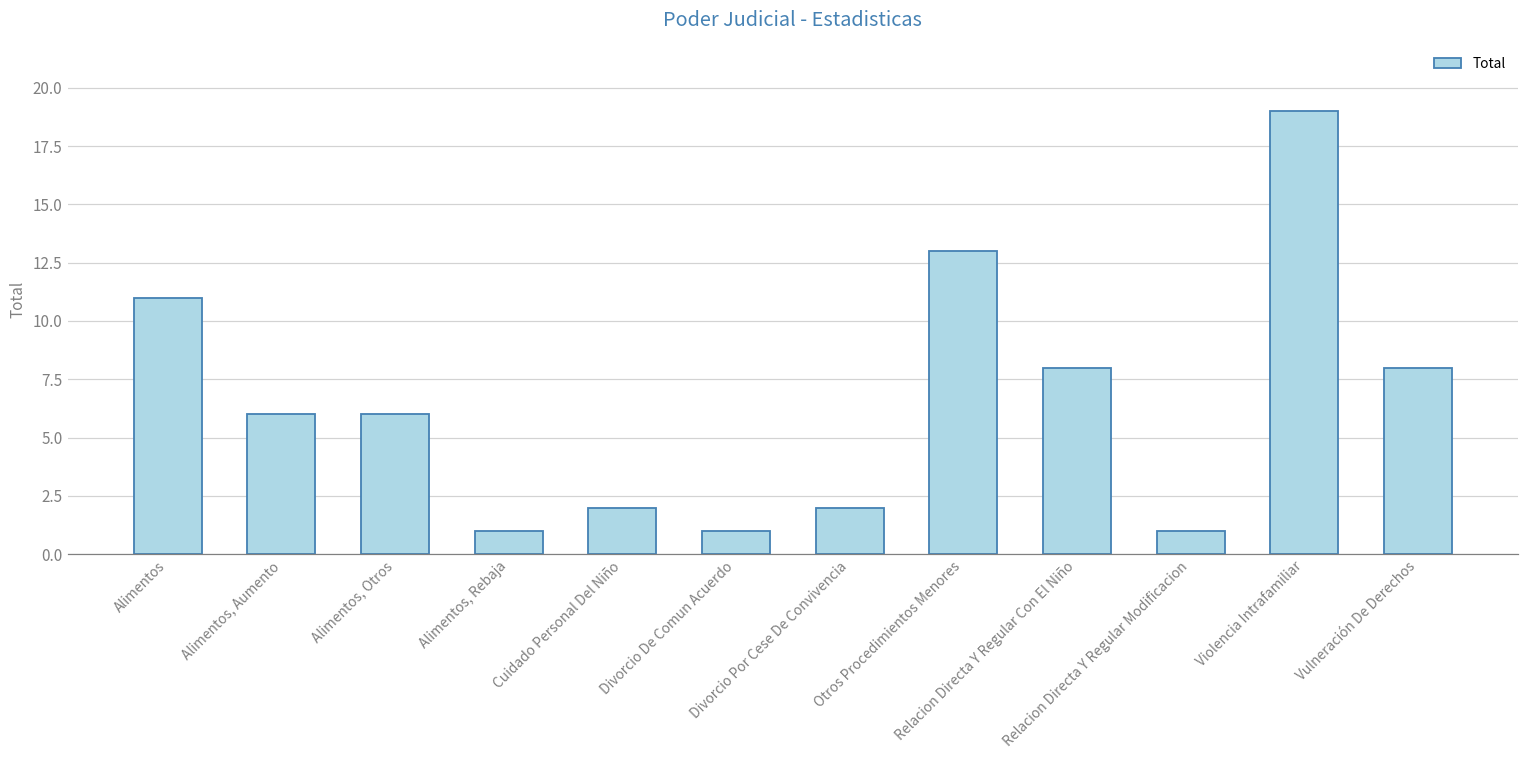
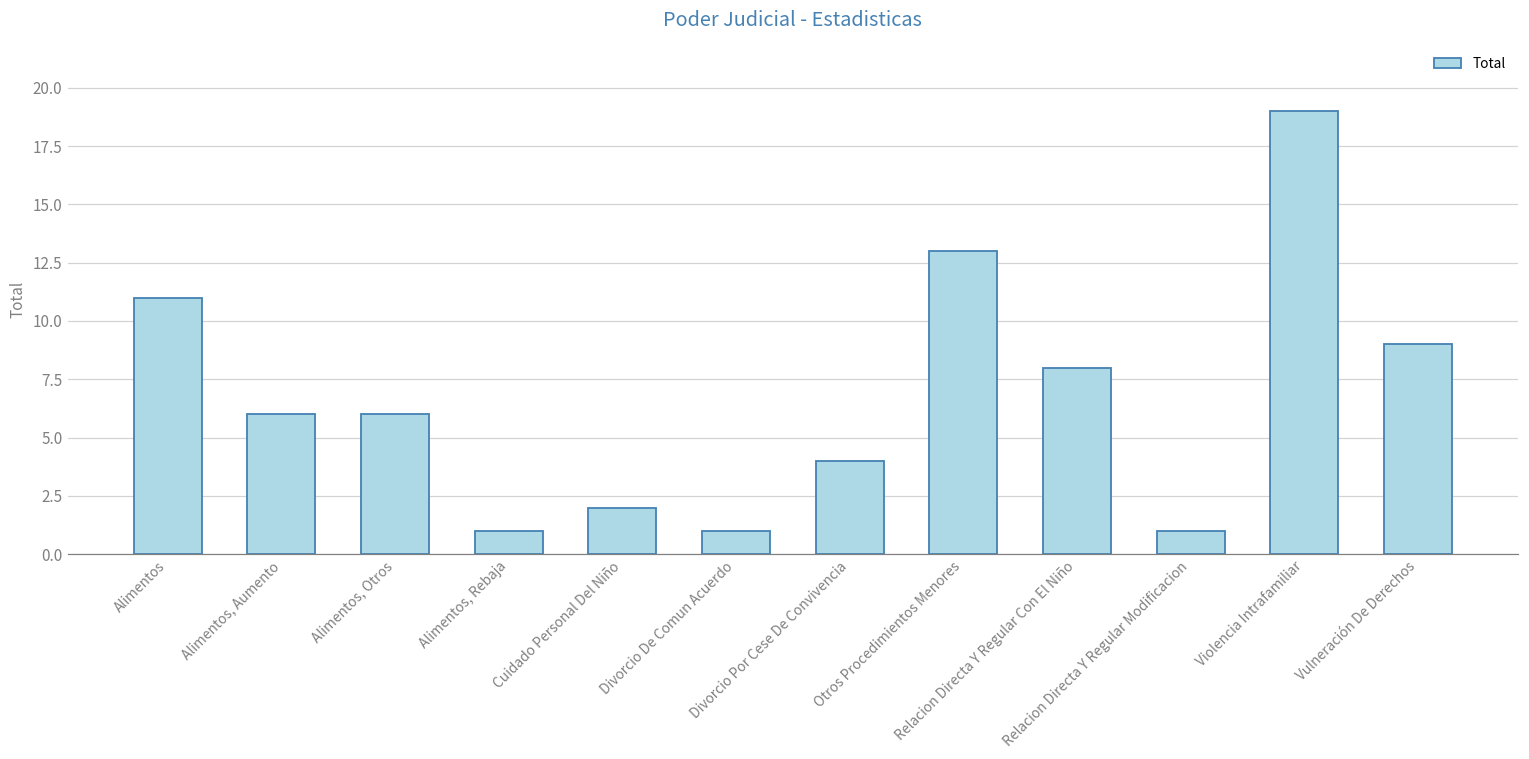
  {
    "Alimentos": 11,
    "Alimentos, Aumento": 6,
    "Alimentos, Otros": 6,
    "Alimentos, Rebaja": 1,
    "Cuidado Personal Del Niño": 2,
    "Divorcio De Comun Acuerdo": 1,
-   "Divorcio Por Cese De Convivencia": 2,
+   "Divorcio Por Cese De Convivencia": 4,
    "Otros Procedimientos Menores": 13,
    "Relacion Directa Y Regular Con El Niño": 8,
    "Relacion Directa Y Regular Modificacion": 1,
    "Violencia Intrafamiliar": 19,
-   "Vulneración De Derechos": 8
+   "Vulneración De Derechos": 9
  }
